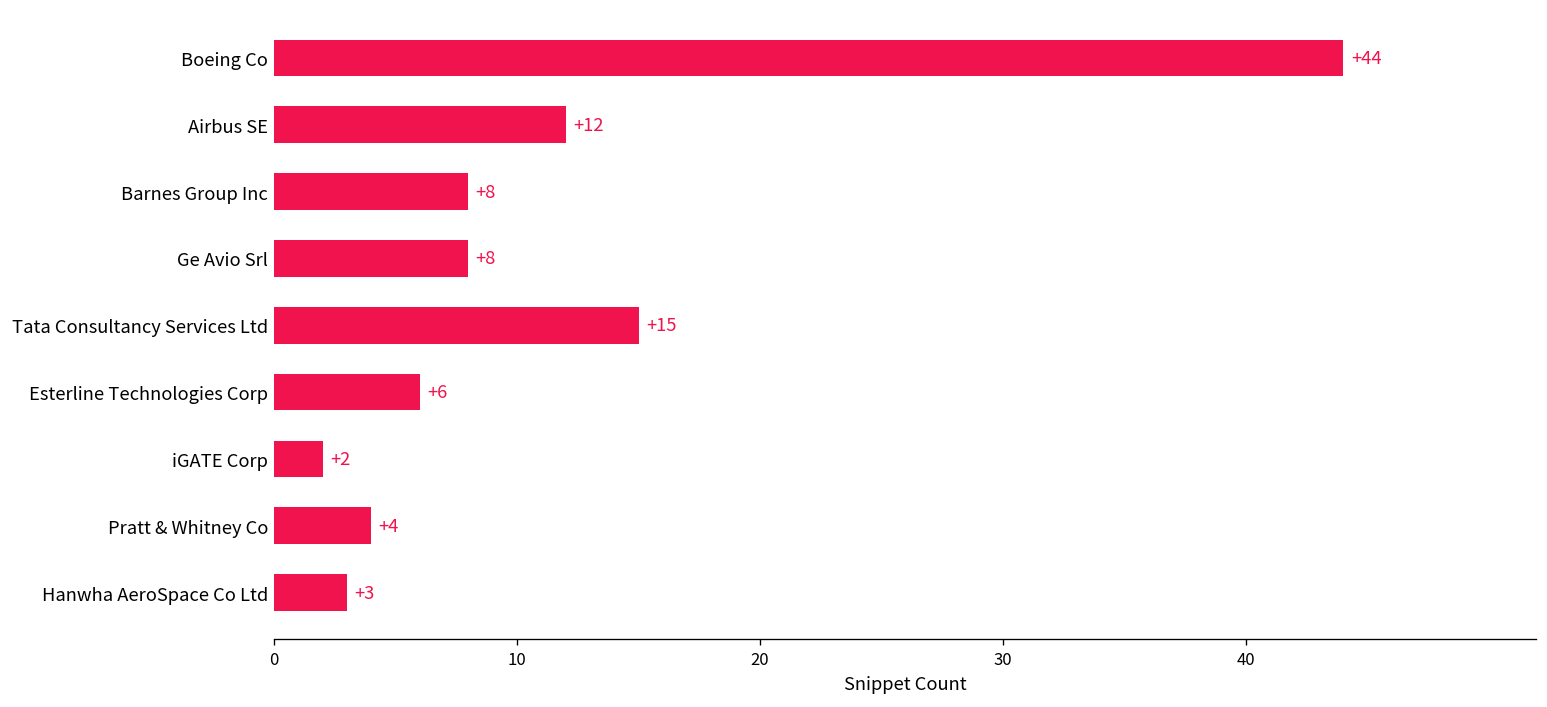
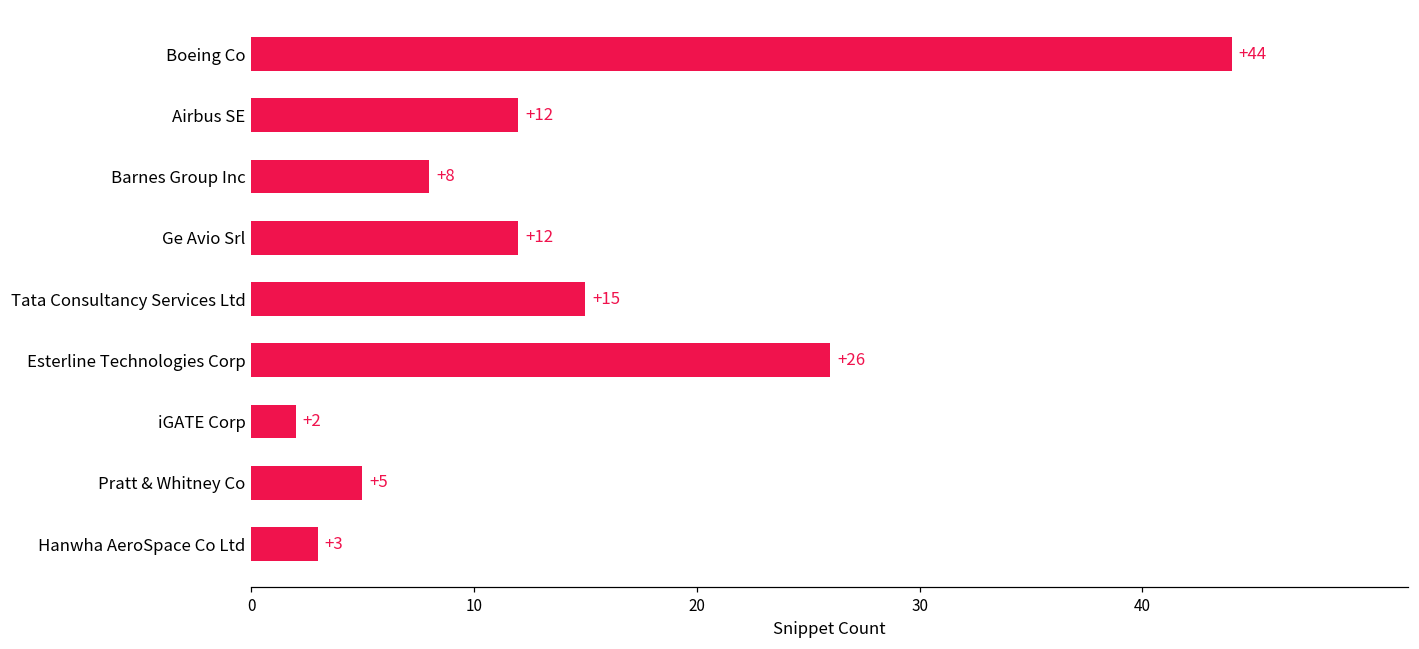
  {
    "Boeing Co": "+44",
    "Airbus SE": "+12",
    "Barnes Group Inc": "+8",
-   "Ge Avio Srl": "+8",
+   "Ge Avio Srl": "+12",
    "Tata Consultancy Services Ltd": "+15",
-   "Esterline Technologies Corp": "+6",
+   "Esterline Technologies Corp": "+26",
    "iGATE Corp": "+2",
-   "Pratt & Whitney Co": "+4",
+   "Pratt & Whitney Co": "+5",
    "Hanwha AeroSpace Co Ltd": "+3"
  }
